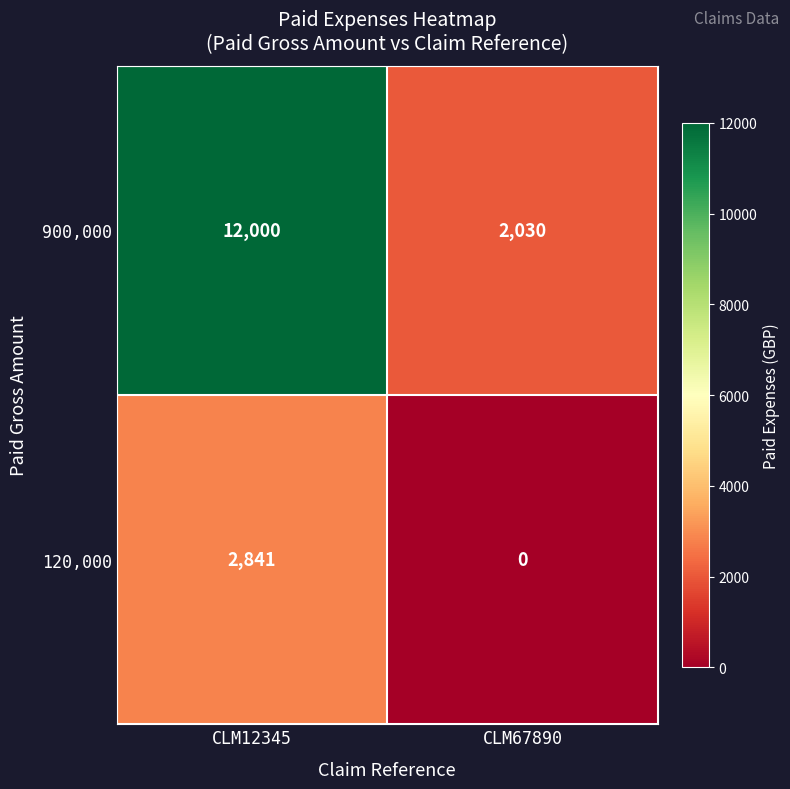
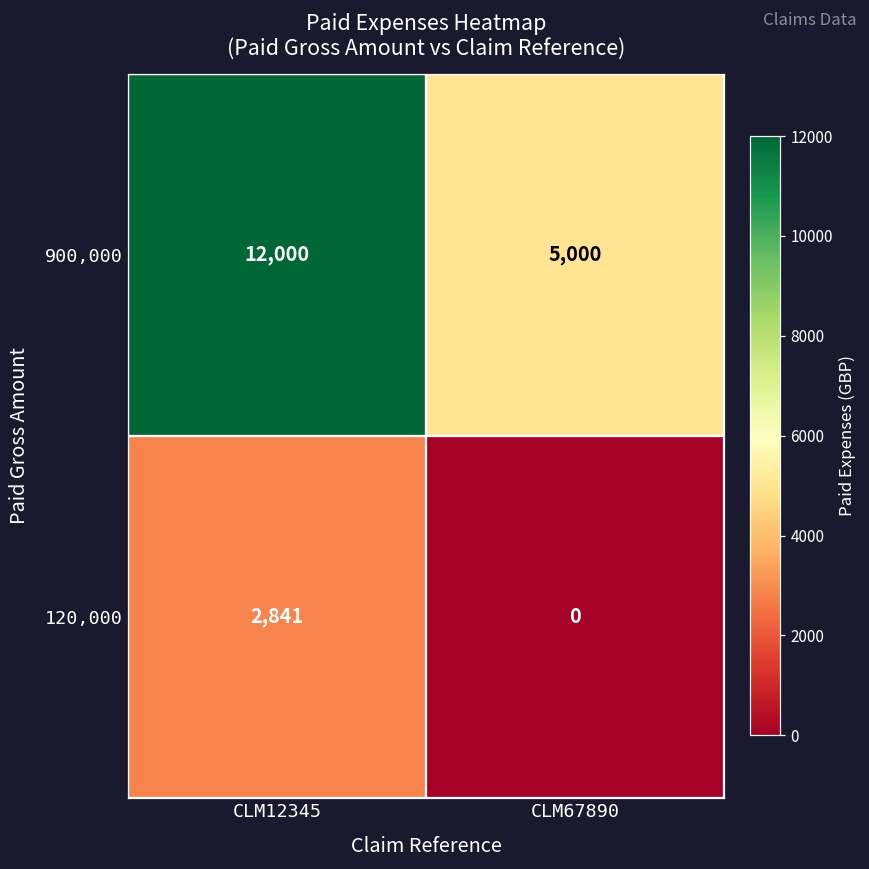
  {
    "900,000": {
      "CLM12345": "12,000",
-     "CLM67890": "2,030"
+     "CLM67890": "5,000"
    },
    "120,000": {
      "CLM12345": "2,841",
      "CLM67890": "0"
    }
  }
